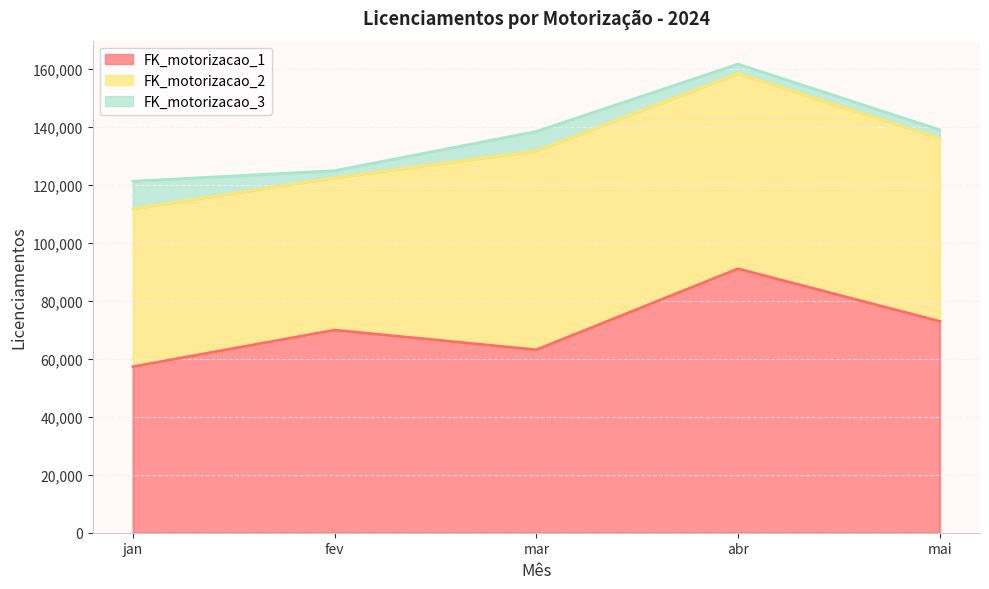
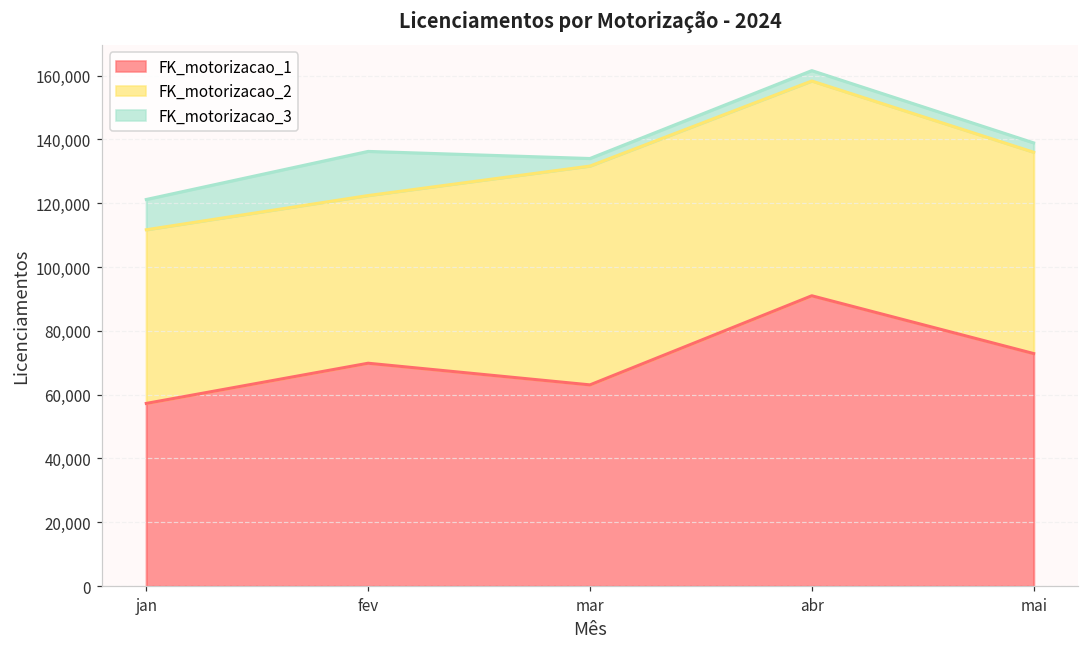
  {
    "FK_motorizacao_1": {
      "jan": "57,000",
      "fev": "70,000",
      "mar": "63,000",
      "abr": "91,000",
      "mai": "73,000"
    },
    "FK_motorizacao_2": {
      "jan": "54,000",
      "fev": "53,000",
      "mar": "69,000",
      "abr": "67,000",
      "mai": "63,000"
    },
    "FK_motorizacao_3": {
      "jan": "9,000",
-     "fev": "2,000",
-     "mar": "7,000",
+     "fev": "14,000",
+     "mar": "2,000",
      "abr": "3,000",
      "mai": "3,000"
    }
  }
